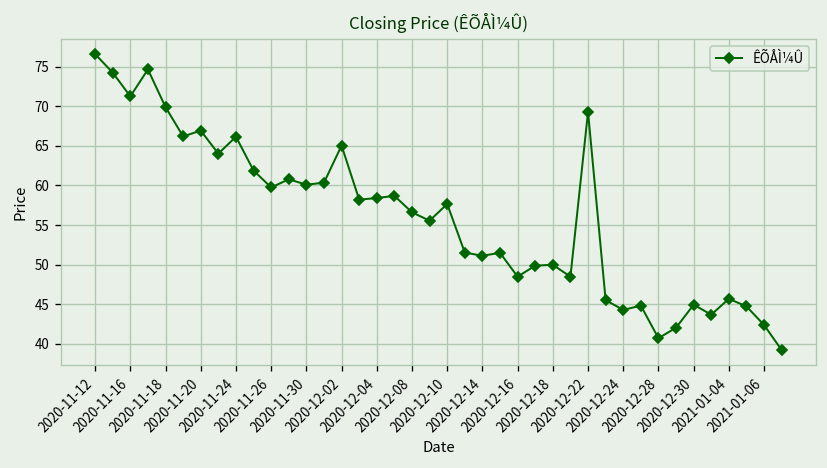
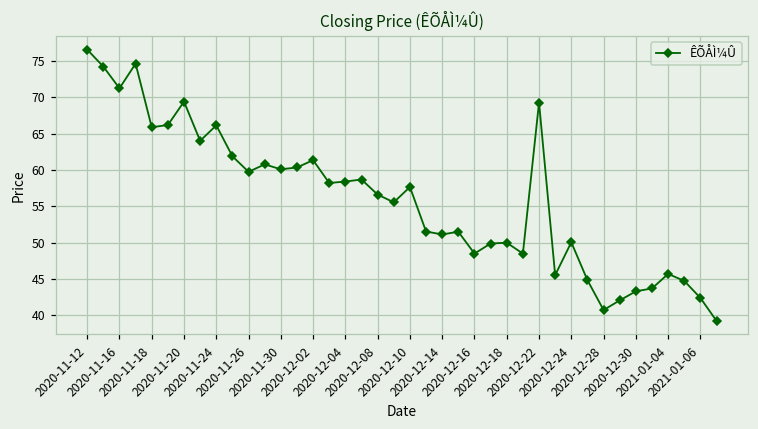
  {
    "2020-11-12": 77,
    "2020-11-16": 71,
-   "2020-11-18": 70,
-   "2020-11-20": 67,
+   "2020-11-18": 66,
+   "2020-11-20": 69,
    "2020-11-24": 66,
    "2020-11-26": 60,
    "2020-11-30": 60,
-   "2020-12-02": 65,
+   "2020-12-02": 61,
    "2020-12-04": 58,
    "2020-12-08": 57,
    "2020-12-10": 58,
    "2020-12-14": 51,
    "2020-12-16": 48,
    "2020-12-18": 50,
    "2020-12-22": 69,
-   "2020-12-24": 44,
+   "2020-12-24": 50,
    "2020-12-28": 41,
-   "2020-12-30": 45,
+   "2020-12-30": 43,
    "2021-01-04": 46,
    "2021-01-06": 42
  }
